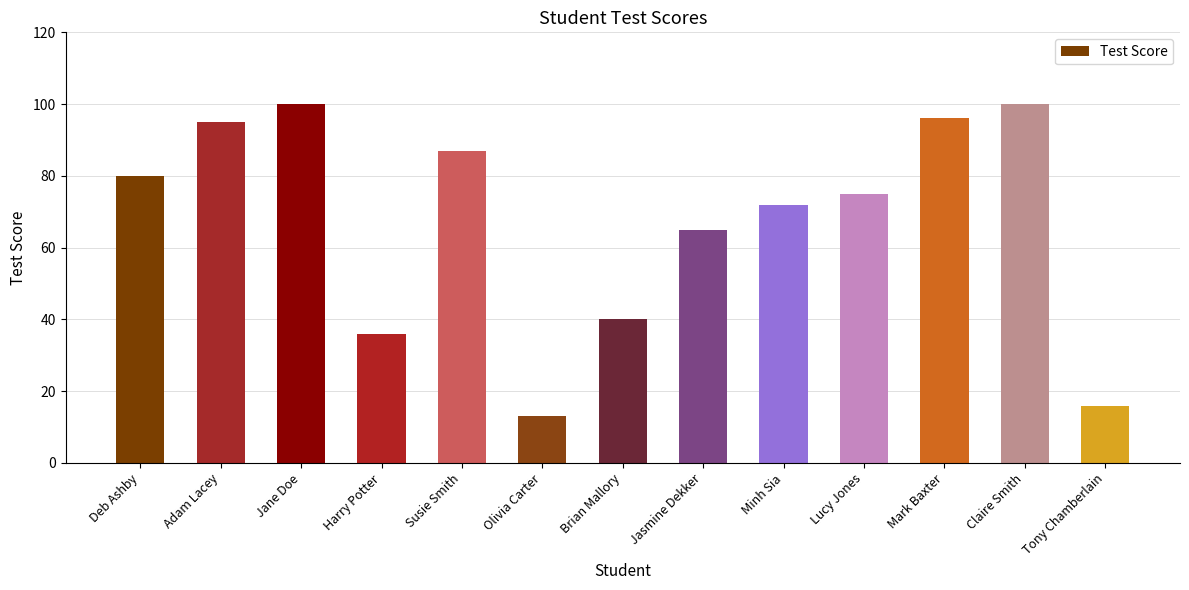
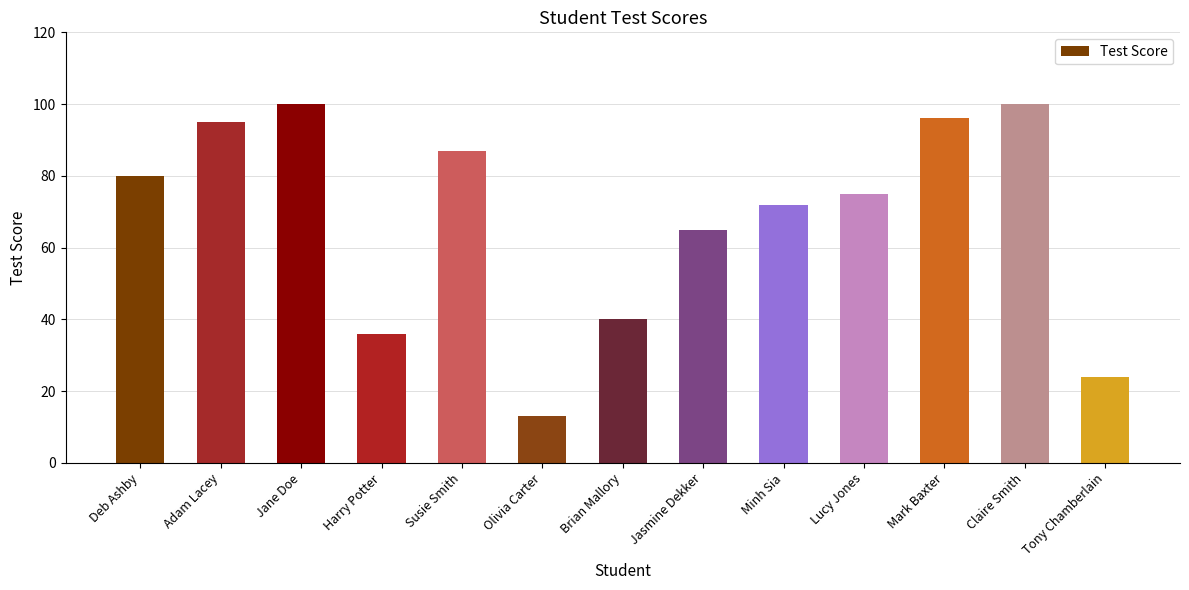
  {
    "Deb Ashby": 80,
    "Adam Lacey": 95,
    "Jane Doe": 100,
    "Harry Potter": 36,
    "Susie Smith": 87,
    "Olivia Carter": 13,
    "Brian Mallory": 40,
    "Jasmine Dekker": 65,
    "Minh Sia": 72,
    "Lucy Jones": 75,
    "Mark Baxter": 96,
    "Claire Smith": 100,
-   "Tony Chamberlain": 16
+   "Tony Chamberlain": 24
  }
